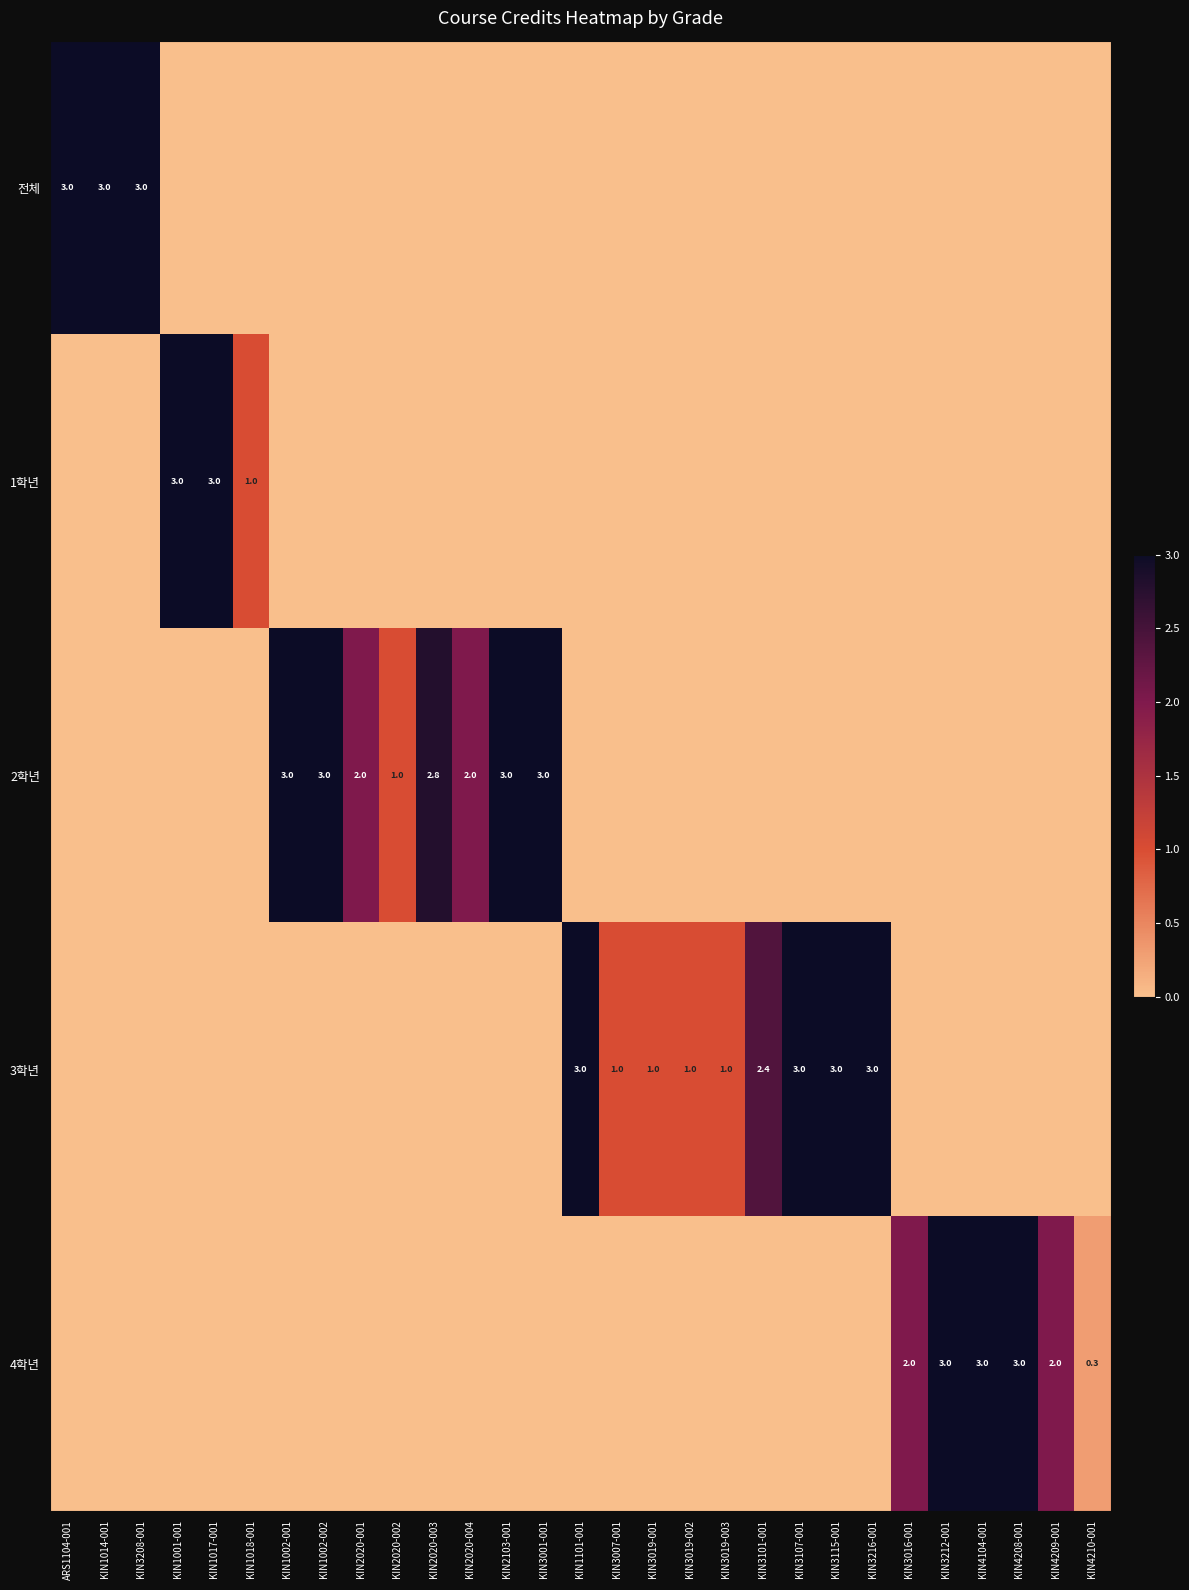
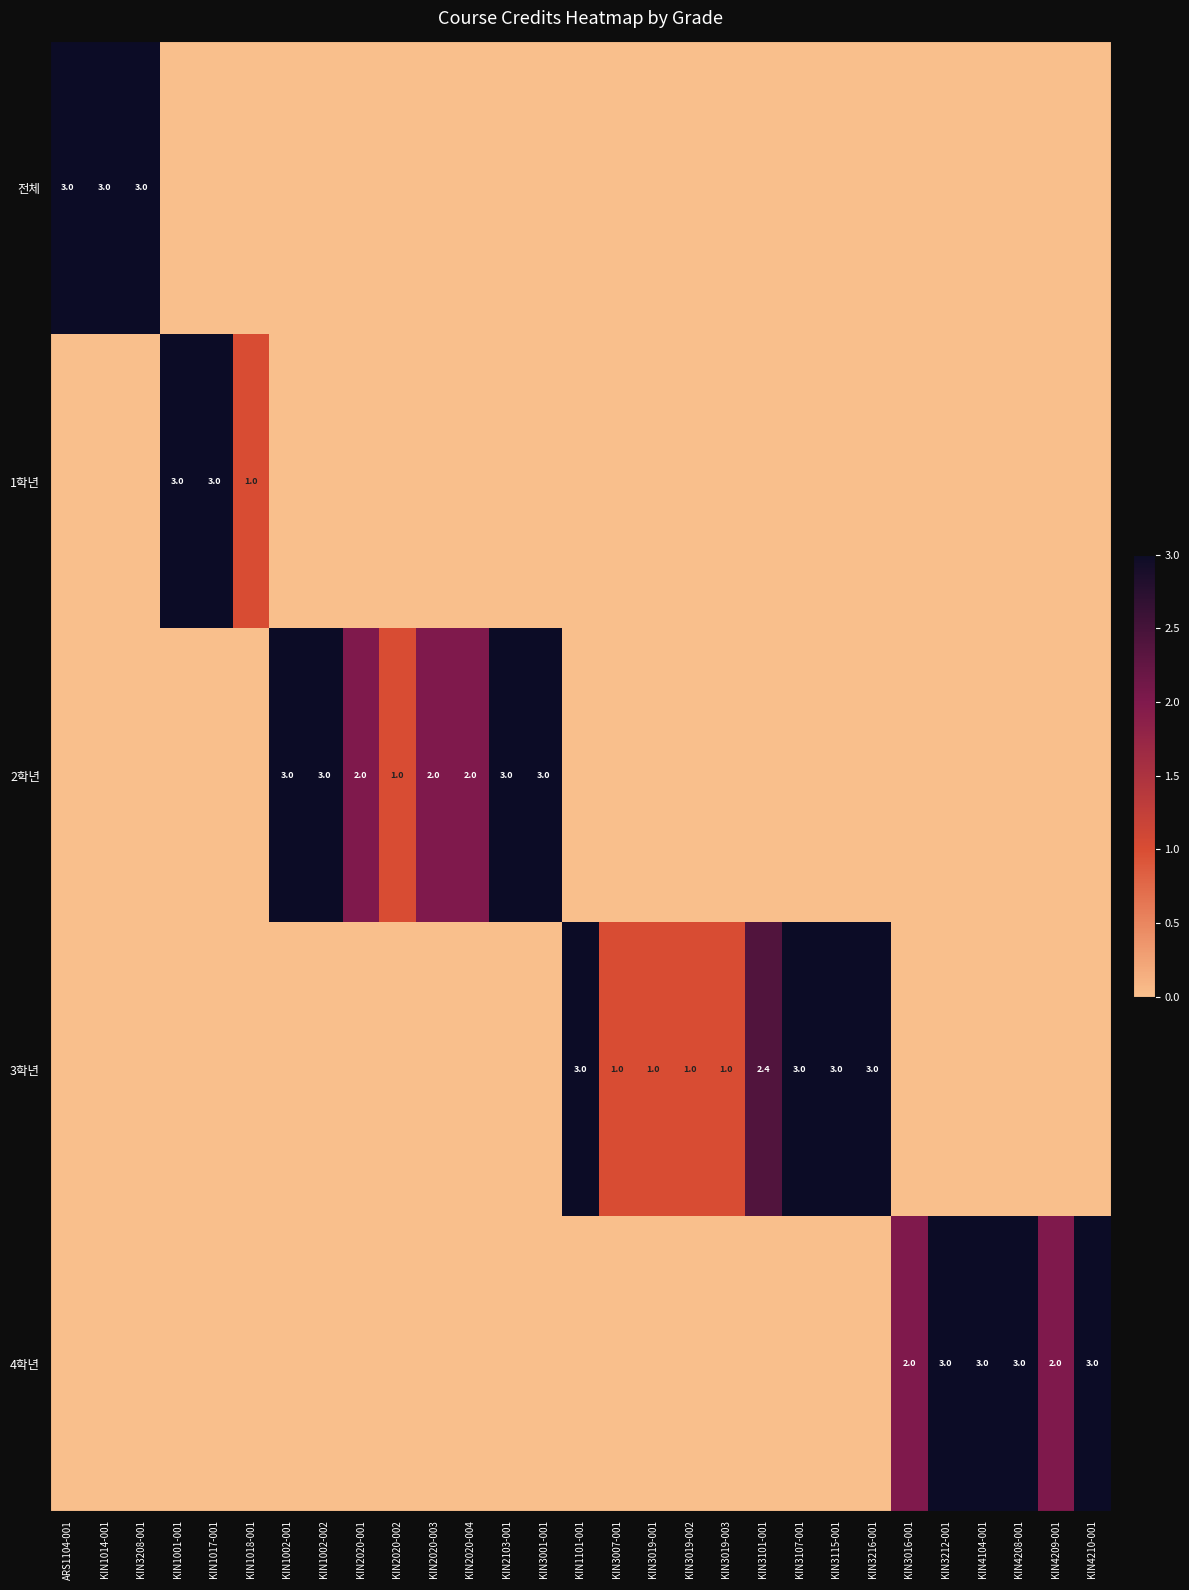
  {
    "전체": {
      "ARS1104-001": 3.0,
      "KIN1014-001": 3.0,
      "KIN3208-001": 3.0
    },
    "1학년": {
      "KIN1001-001": 3.0,
      "KIN1017-001": 3.0,
      "KIN1018-001": 1.0
    },
    "2학년": {
      "KIN1002-001": 3.0,
      "KIN1002-002": 3.0,
      "KIN2020-001": 2.0,
      "KIN2020-002": 1.0,
-     "KIN2020-003": 2.8,
+     "KIN2020-003": 2.0,
      "KIN2020-004": 2.0,
      "KIN2103-001": 3.0,
      "KIN3001-001": 3.0
    },
    "3학년": {
      "KIN1101-001": 3.0,
      "KIN3007-001": 1.0,
      "KIN3019-001": 1.0,
      "KIN3019-002": 1.0,
      "KIN3019-003": 1.0,
      "KIN3101-001": 2.4,
      "KIN3107-001": 3.0,
      "KIN3115-001": 3.0,
      "KIN3216-001": 3.0
    },
    "4학년": {
      "KIN3016-001": 2.0,
      "KIN3212-001": 3.0,
      "KIN4104-001": 3.0,
      "KIN4208-001": 3.0,
      "KIN4209-001": 2.0,
-     "KIN4210-001": 0.3
+     "KIN4210-001": 3.0
    }
  }
